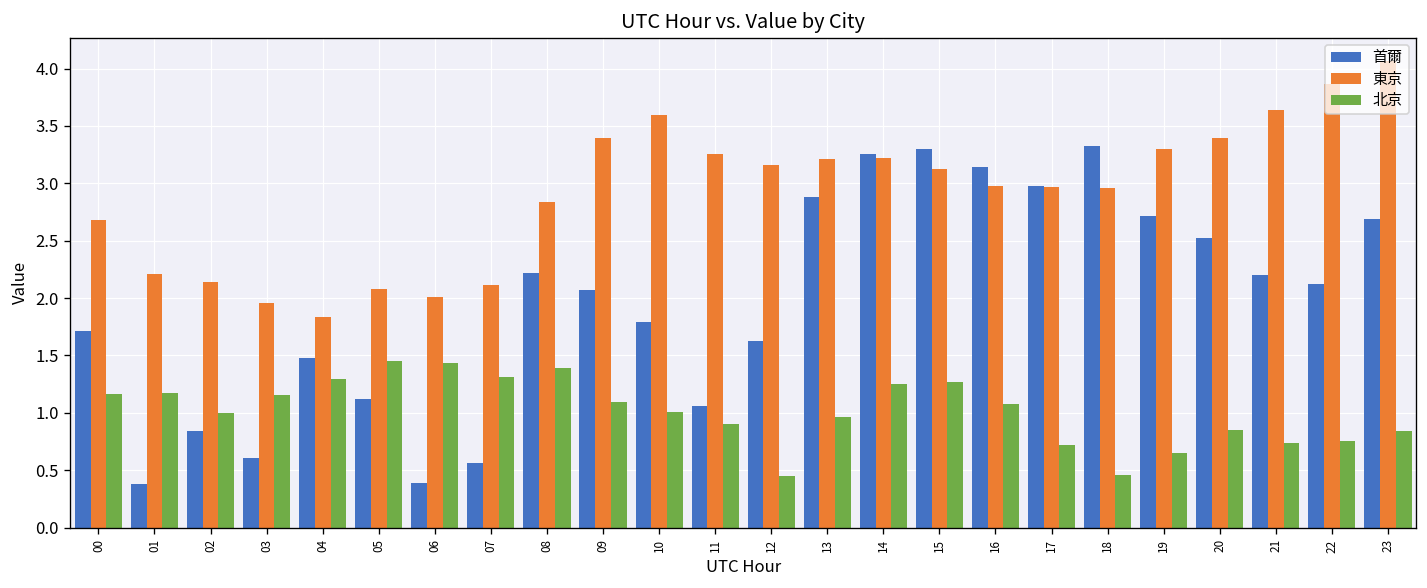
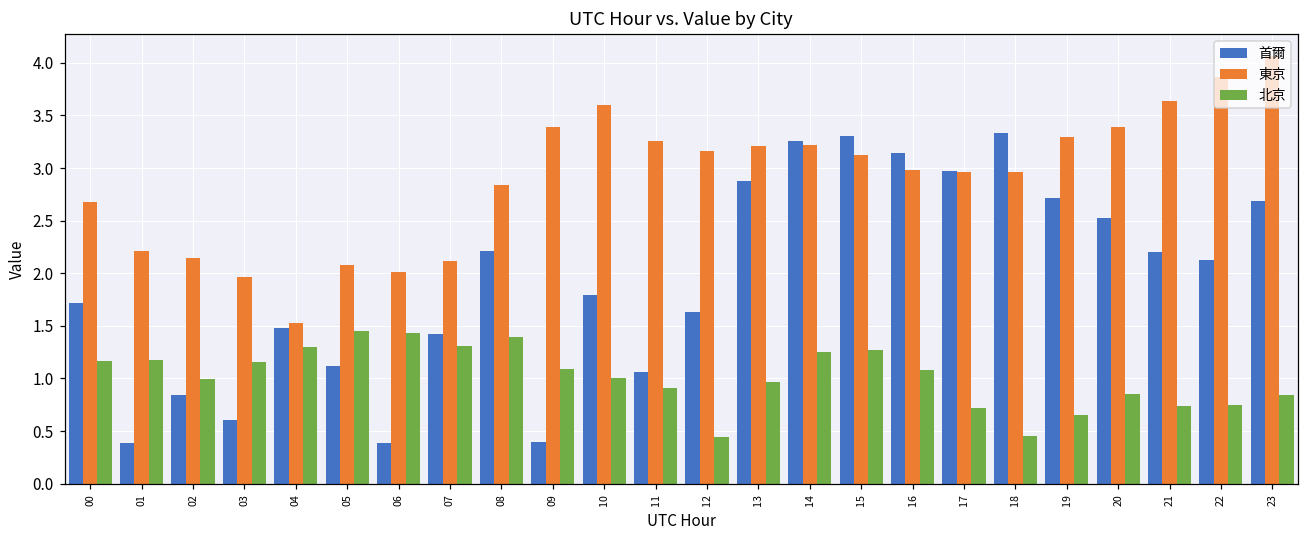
  {
    "首爾": {
      "00": 1.7,
      "01": 0.4,
      "02": 0.8,
      "03": 0.6,
      "04": 1.5,
      "05": 1.1,
      "06": 0.4,
-     "07": 0.6,
+     "07": 1.4,
      "08": 2.2,
-     "09": 2.1,
+     "09": 0.4,
      "10": 1.8,
      "11": 1.1,
      "12": 1.6,
      "13": 2.9,
      "14": 3.3,
      "15": 3.3,
      "16": 3.1,
      "17": 3.0,
      "18": 3.3,
      "19": 2.7,
      "20": 2.5,
      "21": 2.2,
      "22": 2.1,
      "23": 2.7
    },
    "東京": {
      "00": 2.7,
      "01": 2.2,
      "02": 2.1,
      "03": 2.0,
-     "04": 1.8,
+     "04": 1.5,
      "05": 2.1,
      "06": 2.0,
      "07": 2.1,
      "08": 2.8,
      "09": 3.4,
      "10": 3.6,
      "11": 3.3,
      "12": 3.2,
      "13": 3.2,
      "14": 3.2,
      "15": 3.1,
      "16": 3.0,
      "17": 3.0,
      "18": 3.0,
      "19": 3.3,
      "20": 3.4,
      "21": 3.6
    },
    "北京": {
      "00": 1.2,
      "01": 1.2,
      "02": 1.0,
      "03": 1.2,
      "04": 1.3,
      "05": 1.4,
      "06": 1.4,
      "07": 1.3,
      "08": 1.4,
      "09": 1.1,
      "10": 1.0,
      "11": 0.9,
      "12": 0.4,
      "13": 1.0,
      "14": 1.3,
      "15": 1.3,
      "16": 1.1,
      "17": 0.7,
      "18": 0.5,
      "19": 0.7,
      "20": 0.8,
      "21": 0.7,
      "22": 0.8,
      "23": 0.8
    }
  }
